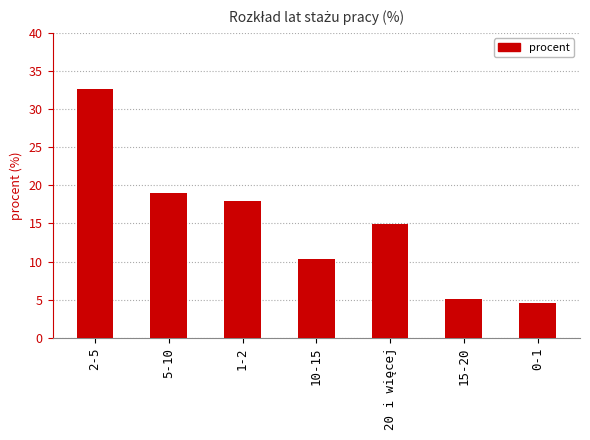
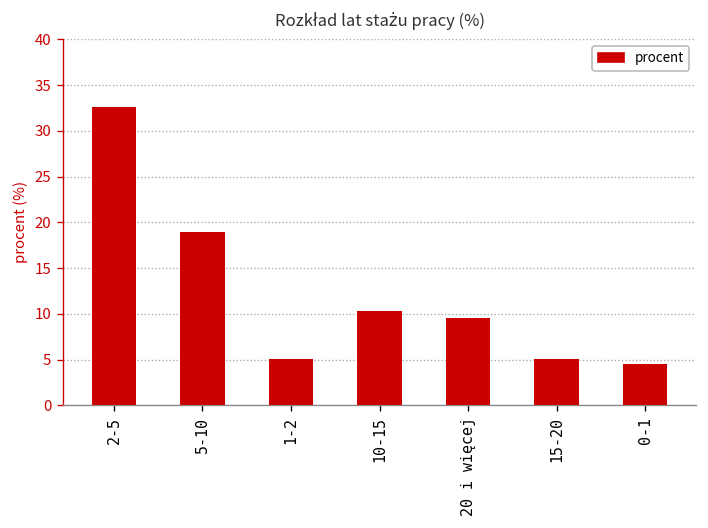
  {
    "2-5": 33,
    "5-10": 19,
-   "1-2": 18,
+   "1-2": 5,
    "10-15": 10,
-   "20 i więcej": 15,
+   "20 i więcej": 10,
    "15-20": 5,
    "0-1": 5
  }
